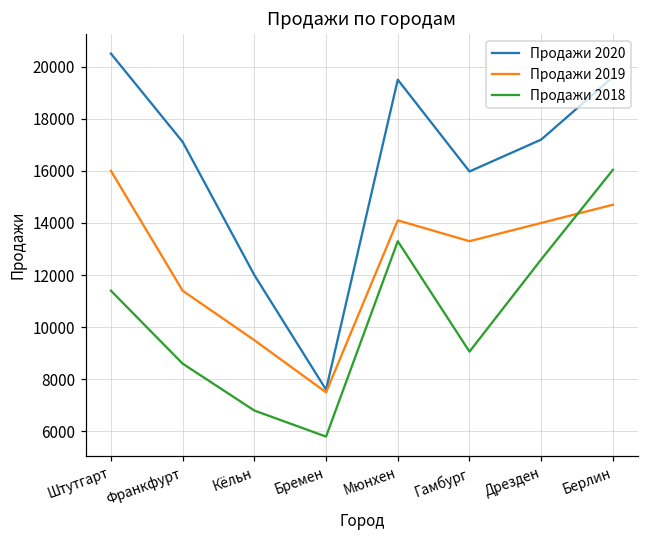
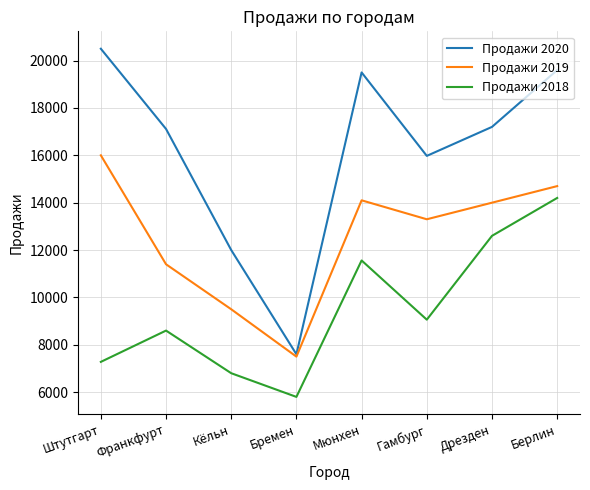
  {
    "Продажи 2020": {
      "Штутгарт": 20500,
      "Франкфурт": 17100,
      "Кёльн": 12000,
      "Мюнхен": 19500,
      "Гамбург": 16000,
      "Дрезден": 17200
    },
    "Продажи 2019": {
      "Штутгарт": 16000,
      "Франкфурт": 11400,
      "Кёльн": 9500,
      "Мюнхен": 14100,
      "Гамбург": 13300,
      "Дрезден": 14000,
      "Берлин": 14700
    },
    "Продажи 2018": {
-     "Штутгарт": 11400,
+     "Штутгарт": 7300,
      "Франкфурт": 8600,
      "Кёльн": 6800,
      "Бремен": 5800,
-     "Мюнхен": 13300,
+     "Мюнхен": 11600,
      "Гамбург": 9100,
      "Дрезден": 12600,
-     "Берлин": 16000
+     "Берлин": 14200
    }
  }
